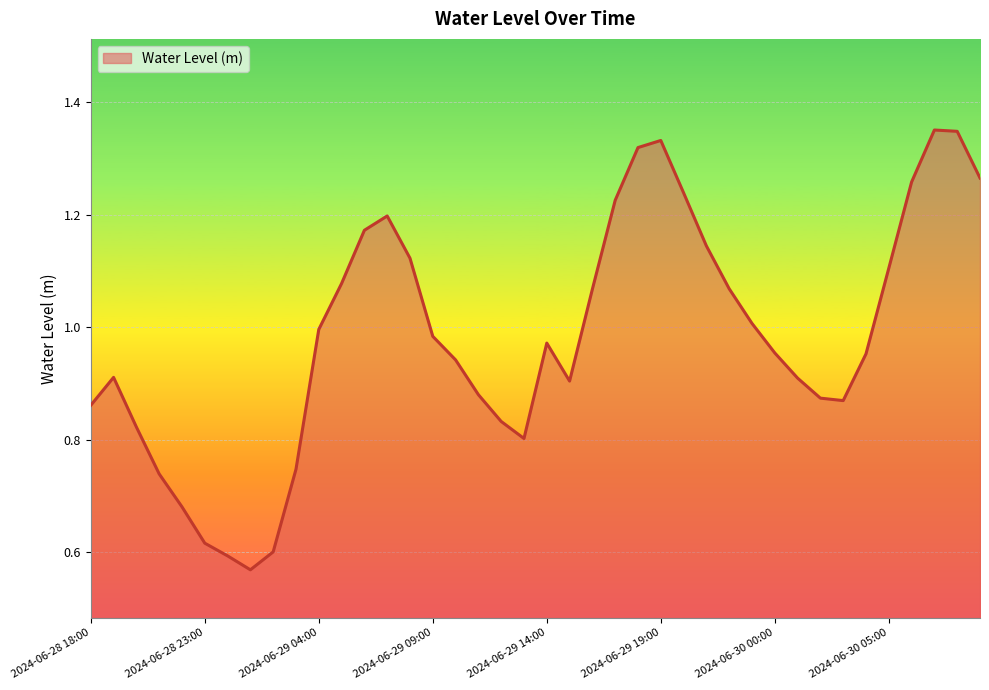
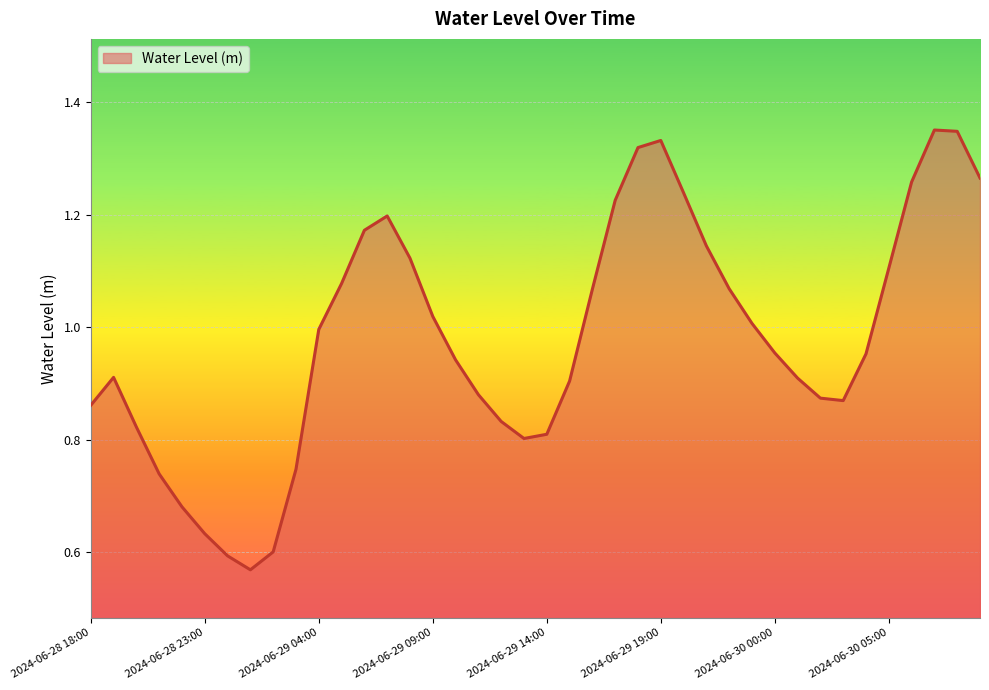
  {
    "2024-06-28 18:00": 0.86,
-   "2024-06-28 23:00": 0.62,
+   "2024-06-28 23:00": 0.63,
    "2024-06-29 04:00": 1.00,
-   "2024-06-29 09:00": 0.98,
-   "2024-06-29 14:00": 0.97,
+   "2024-06-29 09:00": 1.02,
+   "2024-06-29 14:00": 0.81,
    "2024-06-29 19:00": 1.33,
    "2024-06-30 00:00": 0.95,
    "2024-06-30 05:00": 1.10
  }
